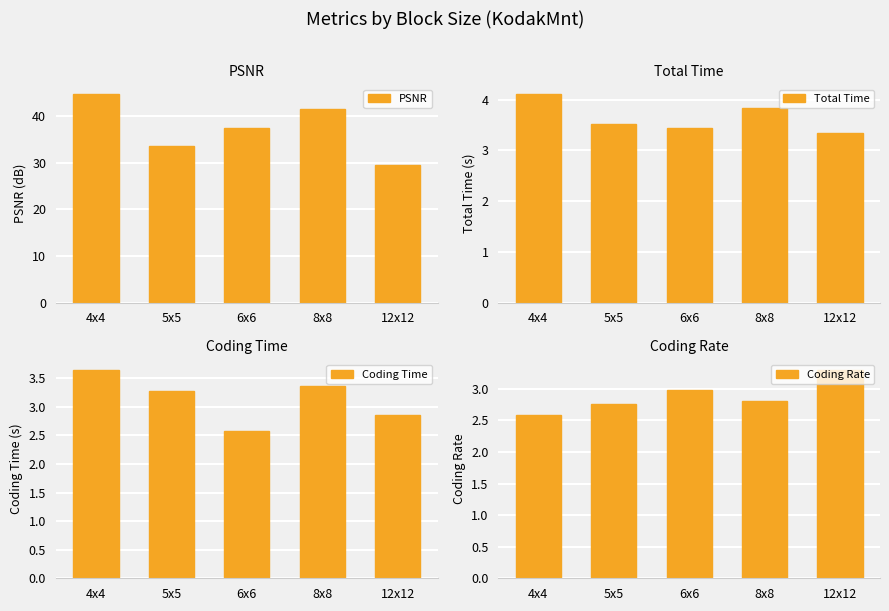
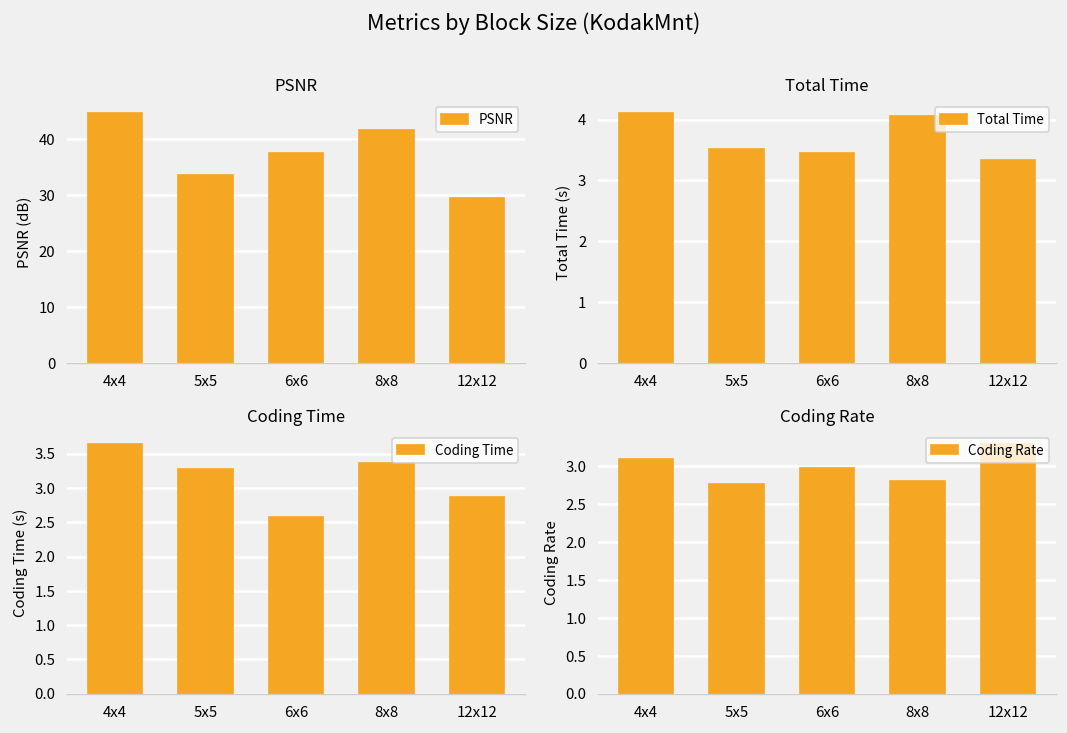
  {
    "PSNR": {
      "4x4": 45,
      "5x5": 33,
      "6x6": 37,
      "8x8": 42,
      "12x12": 30
    },
    "Total Time": {
      "4x4": 4.1,
      "5x5": 3.5,
      "6x6": 3.4,
-     "8x8": 3.8,
+     "8x8": 4.1,
      "12x12": 3.3
    },
    "Coding Time": {
      "4x4": 3.6,
      "5x5": 3.3,
      "6x6": 2.6,
      "8x8": 3.4,
      "12x12": 2.9
    },
    "Coding Rate": {
-     "4x4": 2.6,
+     "4x4": 3.1,
      "5x5": 2.8,
      "6x6": 3.0,
      "8x8": 2.8
    }
  }
